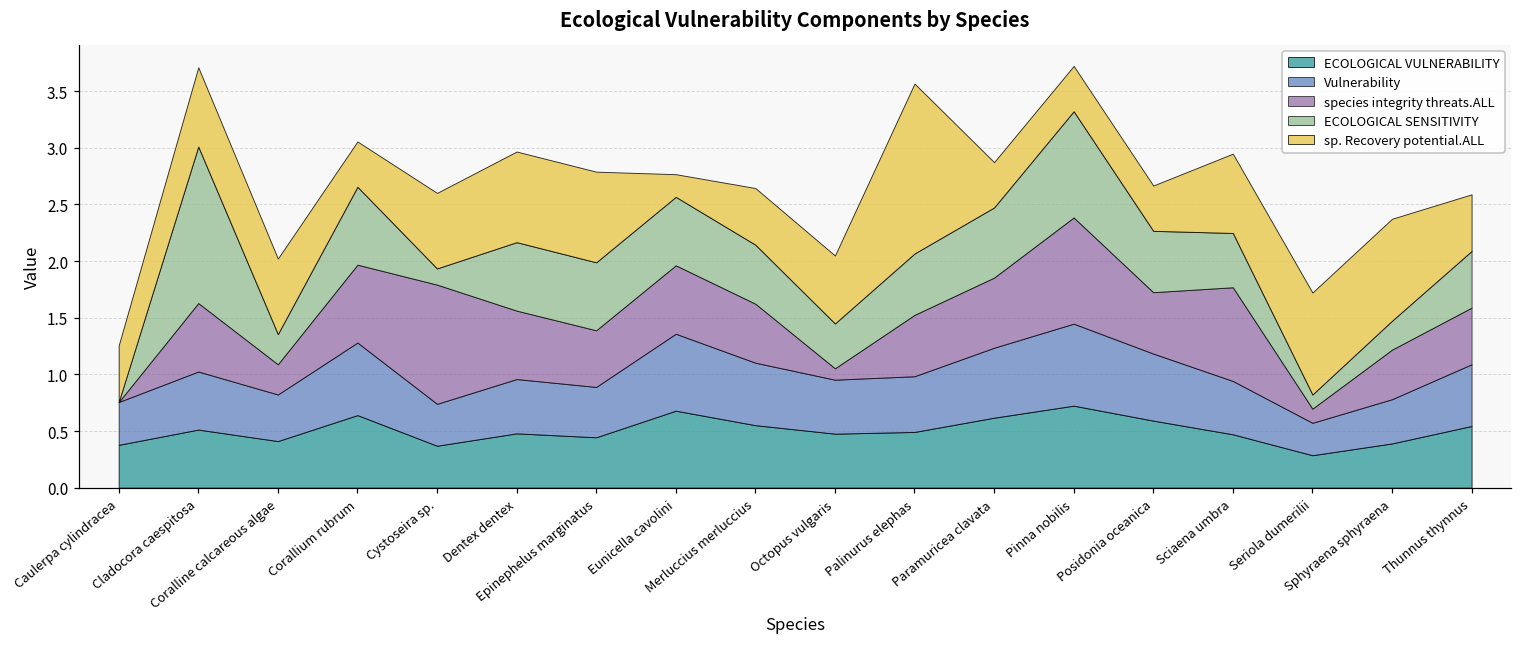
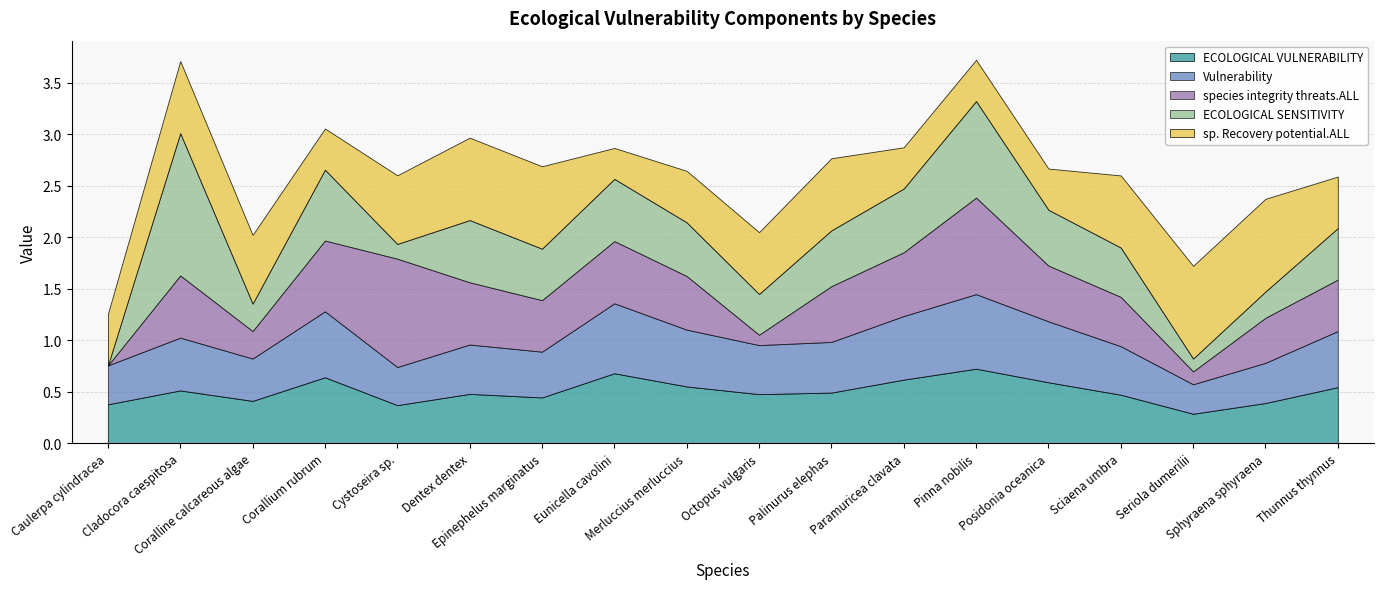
  {
    "species integrity threats.ALL": {
      "Cladocora caespitosa": 0.60,
      "Coralline calcareous algae": 0.27,
      "Corallium rubrum": 0.69,
      "Cystoseira sp.": 1.05,
      "Dentex dentex": 0.60,
      "Epinephelus marginatus": 0.50,
      "Eunicella cavolini": 0.60,
      "Merluccius merluccius": 0.52,
      "Octopus vulgaris": 0.10,
      "Palinurus elephas": 0.54,
      "Paramuricea clavata": 0.62,
      "Pinna nobilis": 0.94,
      "Posidonia oceanica": 0.54,
-     "Sciaena umbra": 0.83,
+     "Sciaena umbra": 0.48,
      "Seriola dumerilii": 0.13,
      "Sphyraena sphyraena": 0.44,
      "Thunnus thynnus": 0.50
    },
    "ECOLOGICAL SENSITIVITY": {
      "Cladocora caespitosa": 1.4,
      "Coralline calcareous algae": 0.27,
      "Corallium rubrum": 0.7,
      "Cystoseira sp.": 0.14,
      "Dentex dentex": 0.6,
-     "Epinephelus marginatus": 0.6,
+     "Epinephelus marginatus": 0.5,
      "Eunicella cavolini": 0.6,
      "Merluccius merluccius": 0.5,
      "Octopus vulgaris": 0.4,
      "Palinurus elephas": 0.54,
      "Paramuricea clavata": 0.6,
      "Pinna nobilis": 0.94,
      "Posidonia oceanica": 0.54,
      "Sciaena umbra": 0.5,
      "Seriola dumerilii": 0.13,
      "Sphyraena sphyraena": 0.26,
      "Thunnus thynnus": 0.5
    },
    "sp. Recovery potential.ALL": {
      "Caulerpa cylindracea": 0.5,
      "Cladocora caespitosa": 0.7,
      "Coralline calcareous algae": 0.67,
      "Corallium rubrum": 0.4,
      "Cystoseira sp.": 0.67,
      "Dentex dentex": 0.8,
      "Epinephelus marginatus": 0.8,
-     "Eunicella cavolini": 0.2,
+     "Eunicella cavolini": 0.3,
      "Merluccius merluccius": 0.5,
      "Octopus vulgaris": 0.6,
-     "Palinurus elephas": 1.5,
+     "Palinurus elephas": 0.7,
      "Paramuricea clavata": 0.4,
      "Pinna nobilis": 0.4,
      "Posidonia oceanica": 0.4,
      "Sciaena umbra": 0.7,
      "Seriola dumerilii": 0.9,
      "Sphyraena sphyraena": 0.9,
      "Thunnus thynnus": 0.5
    }
  }
